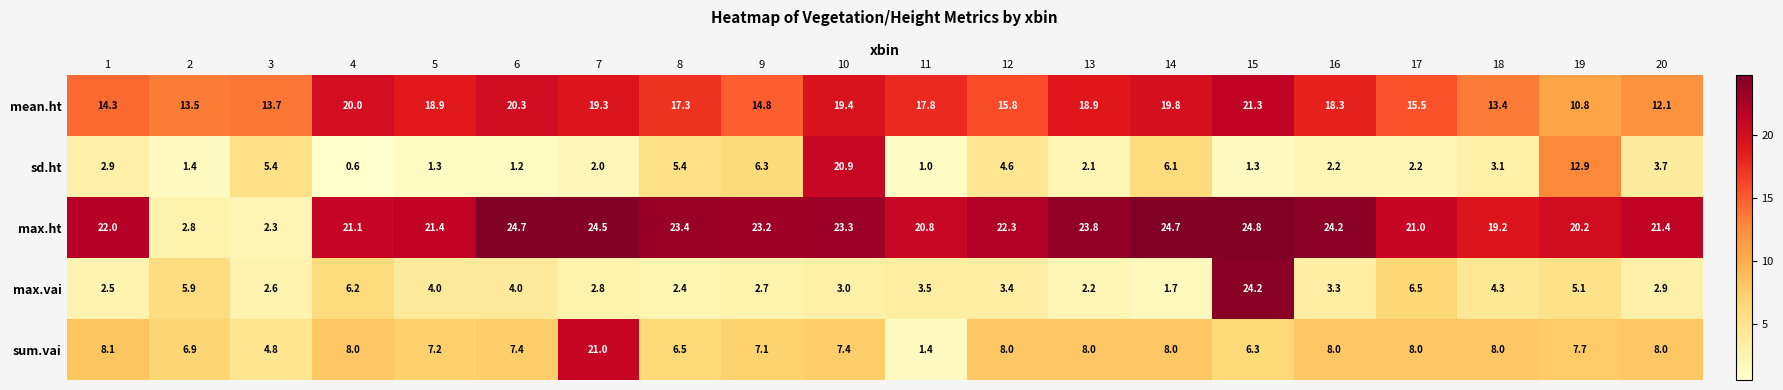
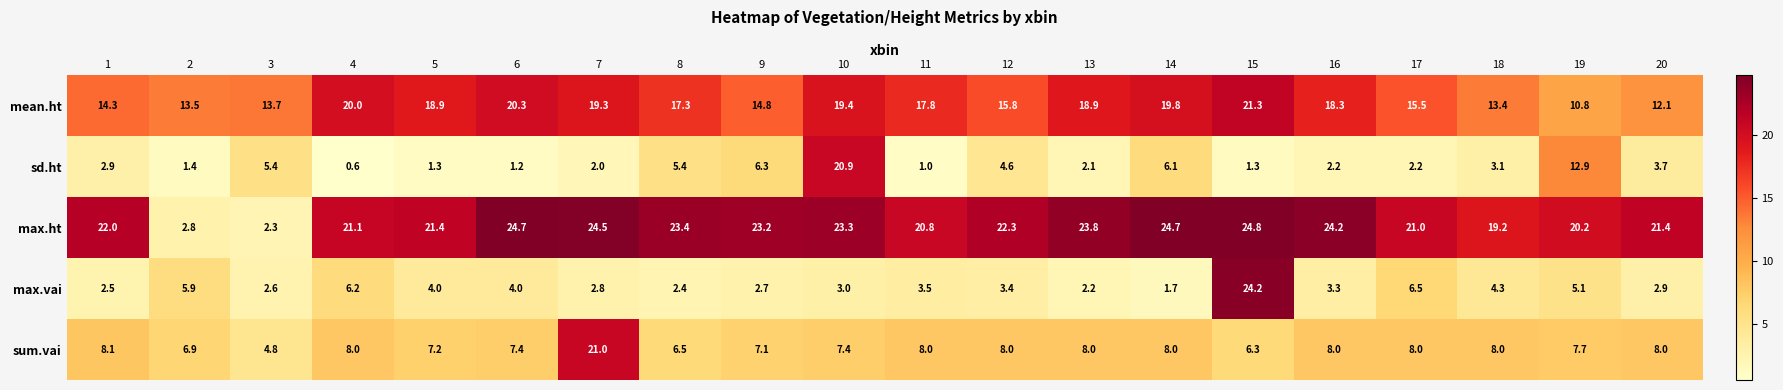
  {
    "mean.ht": {
      "1": 14.3,
      "2": 13.5,
      "3": 13.7,
      "4": 20.0,
      "5": 18.9,
      "6": 20.3,
      "7": 19.3,
      "8": 17.3,
      "9": 14.8,
      "10": 19.4,
      "11": 17.8,
      "12": 15.8,
      "13": 18.9,
      "14": 19.8,
      "15": 21.3,
      "16": 18.3,
      "17": 15.5,
      "18": 13.4,
      "19": 10.8,
      "20": 12.1
    },
    "sd.ht": {
      "1": 2.9,
      "2": 1.4,
      "3": 5.4,
      "4": 0.6,
      "5": 1.3,
      "6": 1.2,
      "7": 2.0,
      "8": 5.4,
      "9": 6.3,
      "10": 20.9,
      "11": 1.0,
      "12": 4.6,
      "13": 2.1,
      "14": 6.1,
      "15": 1.3,
      "16": 2.2,
      "17": 2.2,
      "18": 3.1,
      "19": 12.9,
      "20": 3.7
    },
    "max.ht": {
      "1": 22.0,
      "2": 2.8,
      "3": 2.3,
      "4": 21.1,
      "5": 21.4,
      "6": 24.7,
      "7": 24.5,
      "8": 23.4,
      "9": 23.2,
      "10": 23.3,
      "11": 20.8,
      "12": 22.3,
      "13": 23.8,
      "14": 24.7,
      "15": 24.8,
      "16": 24.2,
      "17": 21.0,
      "18": 19.2,
      "19": 20.2,
      "20": 21.4
    },
    "max.vai": {
      "1": 2.5,
      "2": 5.9,
      "3": 2.6,
      "4": 6.2,
      "5": 4.0,
      "6": 4.0,
      "7": 2.8,
      "8": 2.4,
      "9": 2.7,
      "10": 3.0,
      "11": 3.5,
      "12": 3.4,
      "13": 2.2,
      "14": 1.7,
      "15": 24.2,
      "16": 3.3,
      "17": 6.5,
      "18": 4.3,
      "19": 5.1,
      "20": 2.9
    },
    "sum.vai": {
      "1": 8.1,
      "2": 6.9,
      "3": 4.8,
      "4": 8.0,
      "5": 7.2,
      "6": 7.4,
      "7": 21.0,
      "8": 6.5,
      "9": 7.1,
      "10": 7.4,
-     "11": 1.4,
+     "11": 8.0,
      "12": 8.0,
      "13": 8.0,
      "14": 8.0,
      "15": 6.3,
      "16": 8.0,
      "17": 8.0,
      "18": 8.0,
      "19": 7.7,
      "20": 8.0
    }
  }
